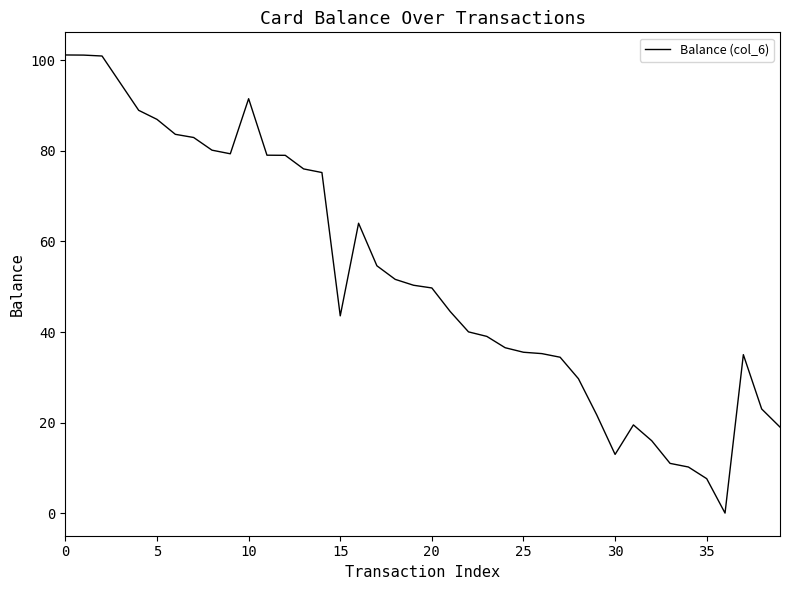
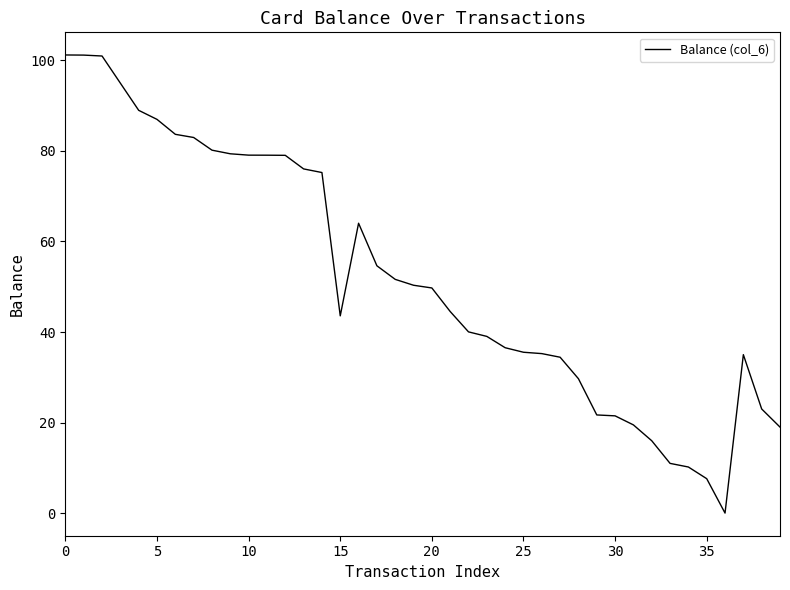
  {
    "0": 101,
    "5": 87,
-   "10": 92,
+   "10": 79,
    "15": 44,
    "20": 50,
    "25": 36,
-   "30": 13,
+   "30": 21,
    "35": 8
  }
